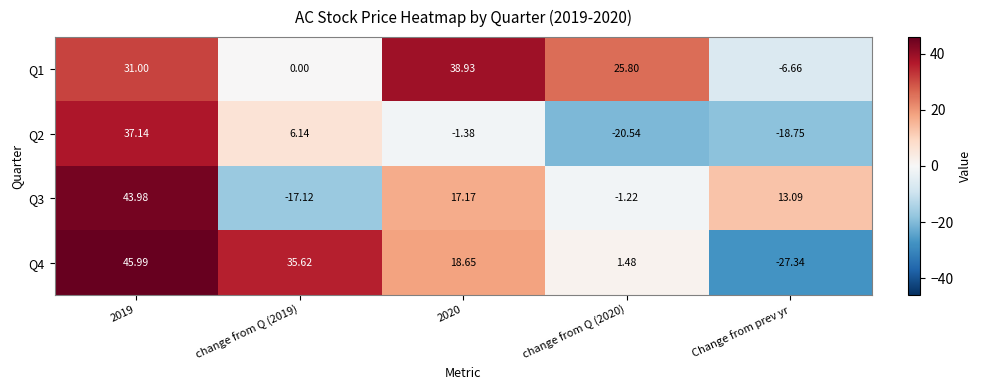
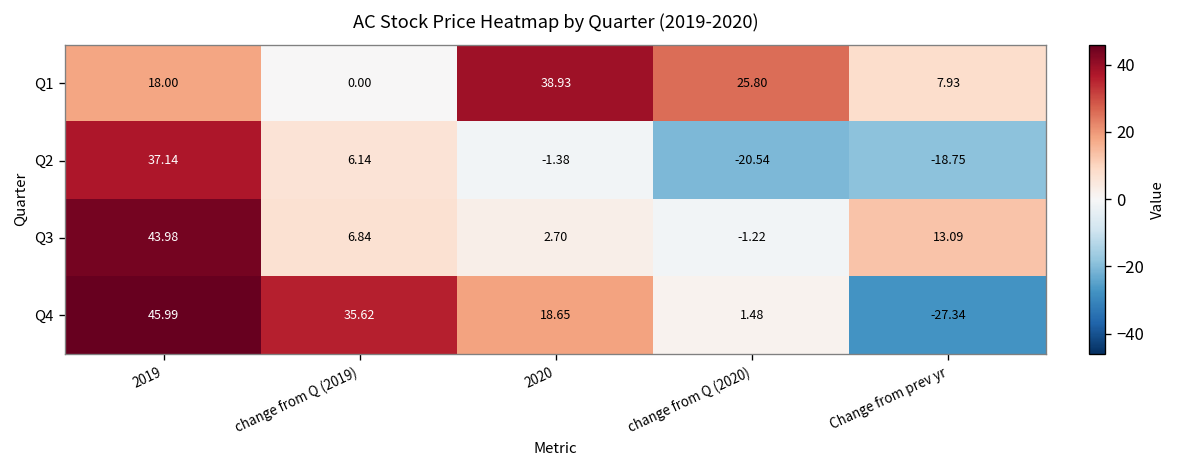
  {
    "Q1": {
-     "2019": 31.00,
+     "2019": 18.00,
      "change from Q (2019)": 0.00,
      "2020": 38.93,
      "change from Q (2020)": 25.80,
-     "Change from prev yr": -6.66
+     "Change from prev yr": 7.93
    },
    "Q2": {
      "2019": 37.14,
      "change from Q (2019)": 6.14,
      "2020": -1.38,
      "change from Q (2020)": -20.54,
      "Change from prev yr": -18.75
    },
    "Q3": {
      "2019": 43.98,
-     "change from Q (2019)": -17.12,
-     "2020": 17.17,
+     "change from Q (2019)": 6.84,
+     "2020": 2.70,
      "change from Q (2020)": -1.22,
      "Change from prev yr": 13.09
    },
    "Q4": {
      "2019": 45.99,
      "change from Q (2019)": 35.62,
      "2020": 18.65,
      "change from Q (2020)": 1.48,
      "Change from prev yr": -27.34
    }
  }
